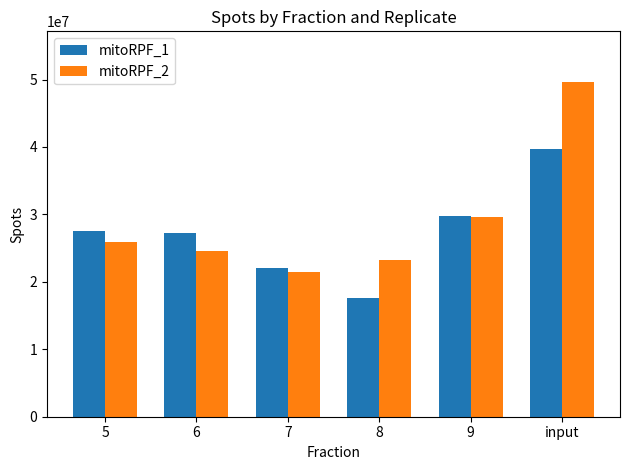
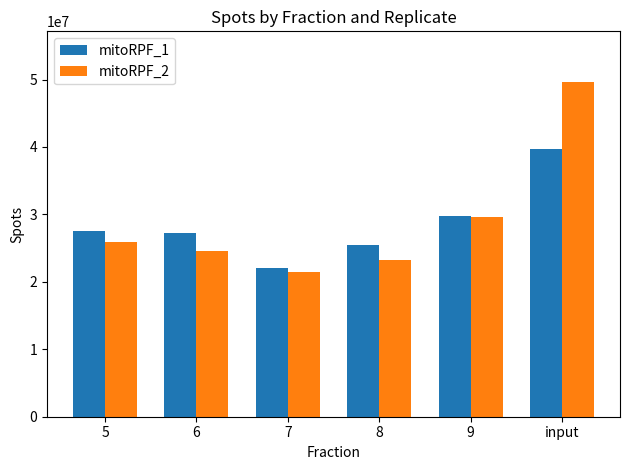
  {
    "mitoRPF_1": {
      "5": 28000000,
      "6": 27000000,
      "7": 22000000,
-     "8": 18000000,
+     "8": 25000000,
      "9": 30000000,
      "input": 40000000
    },
    "mitoRPF_2": {
      "5": 26000000,
      "6": 25000000,
      "7": 22000000,
      "8": 23000000,
      "9": 30000000,
      "input": 50000000
    }
  }
